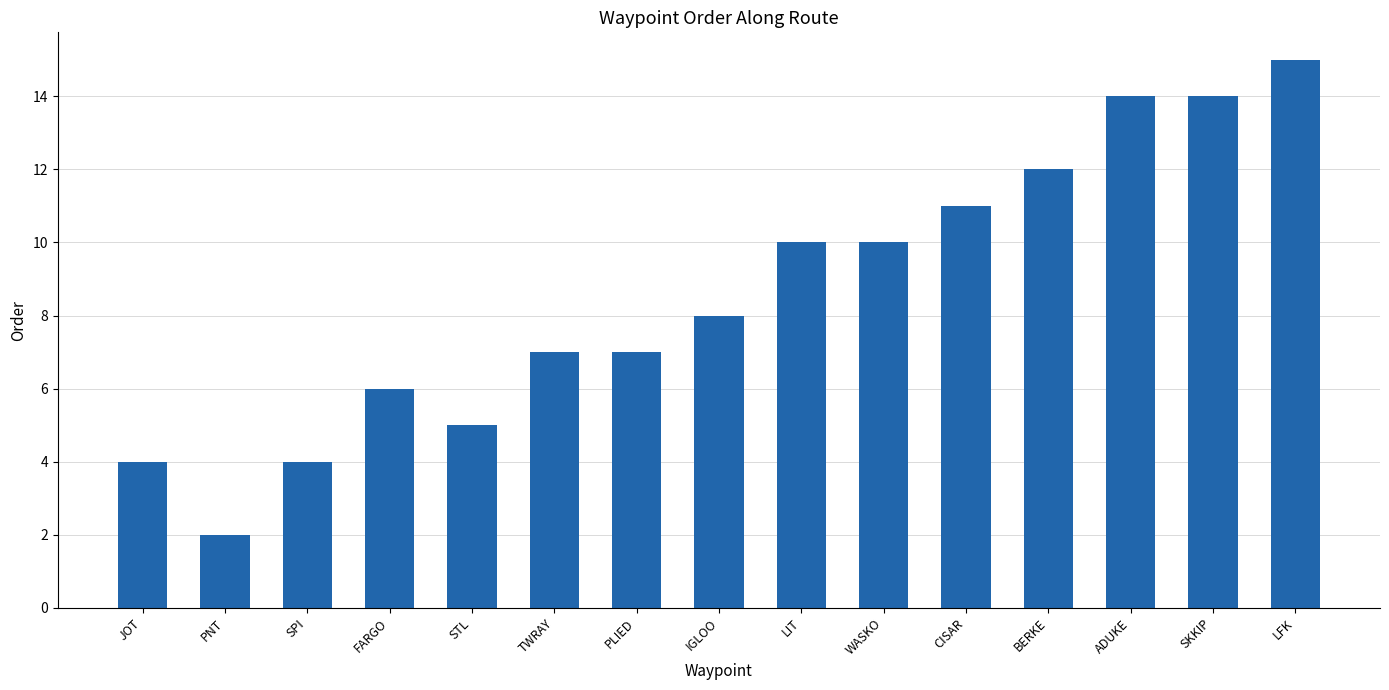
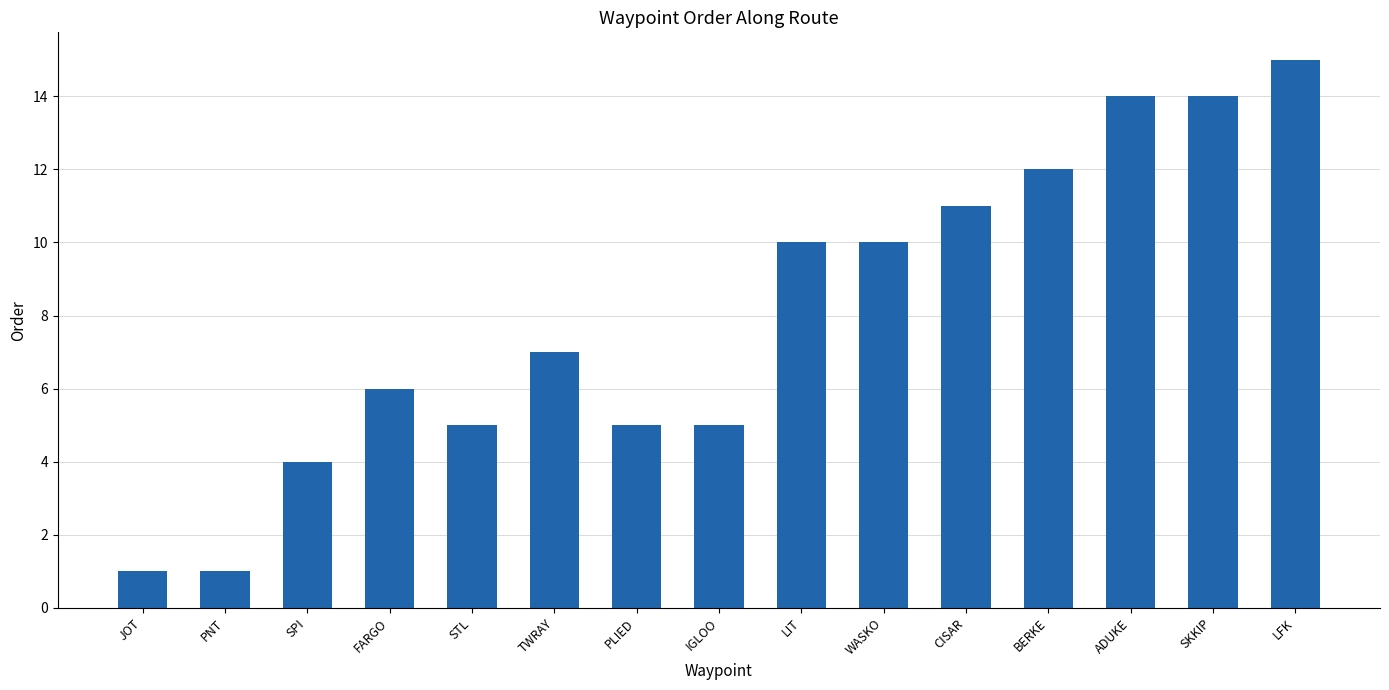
  {
-   "JOT": 4,
-   "PNT": 2,
+   "JOT": 1,
+   "PNT": 1,
    "SPI": 4,
    "FARGO": 6,
    "STL": 5,
    "TWRAY": 7,
-   "PLIED": 7,
-   "IGLOO": 8,
+   "PLIED": 5,
+   "IGLOO": 5,
    "LIT": 10,
    "WASKO": 10,
    "CISAR": 11,
    "BERKE": 12,
    "ADUKE": 14,
    "SKKIP": 14,
    "LFK": 15
  }
